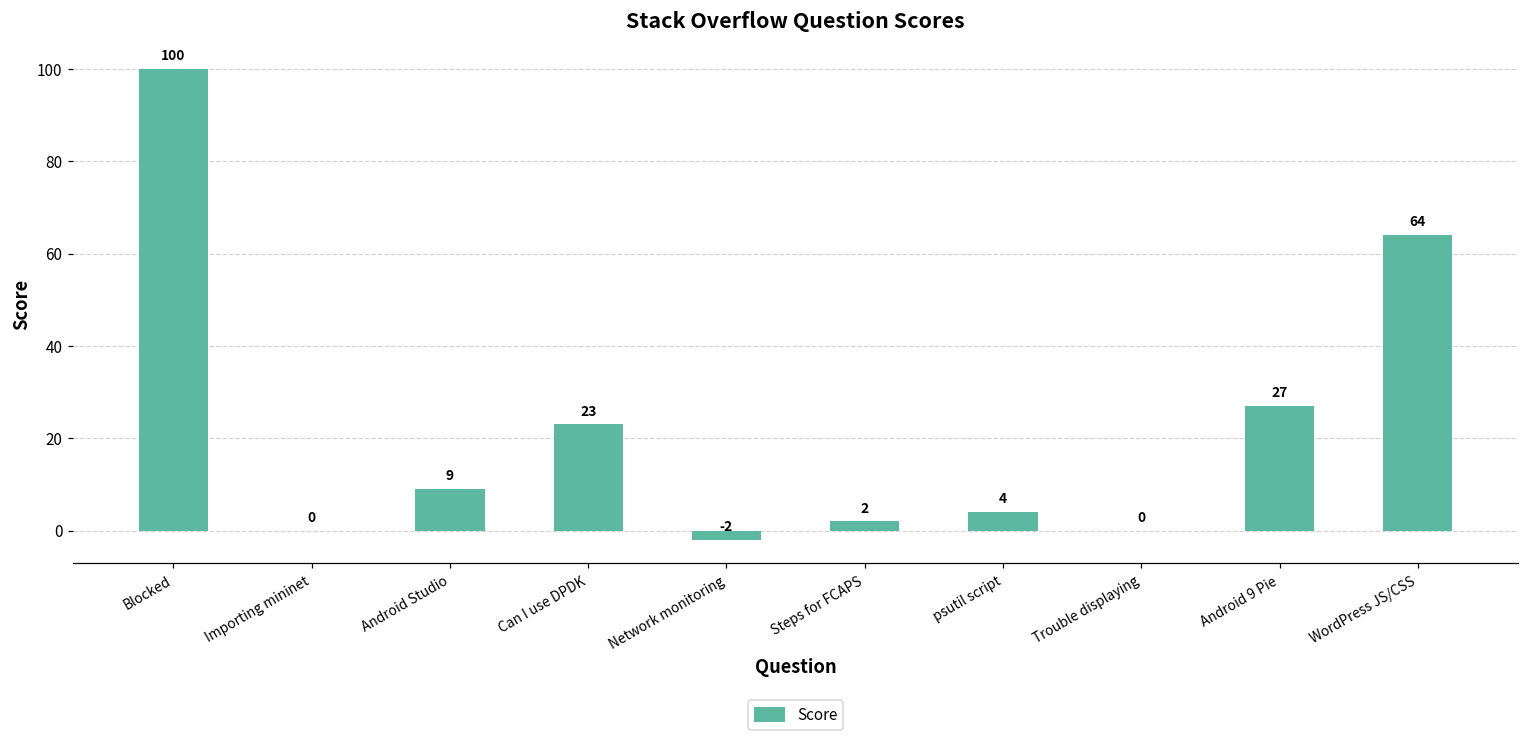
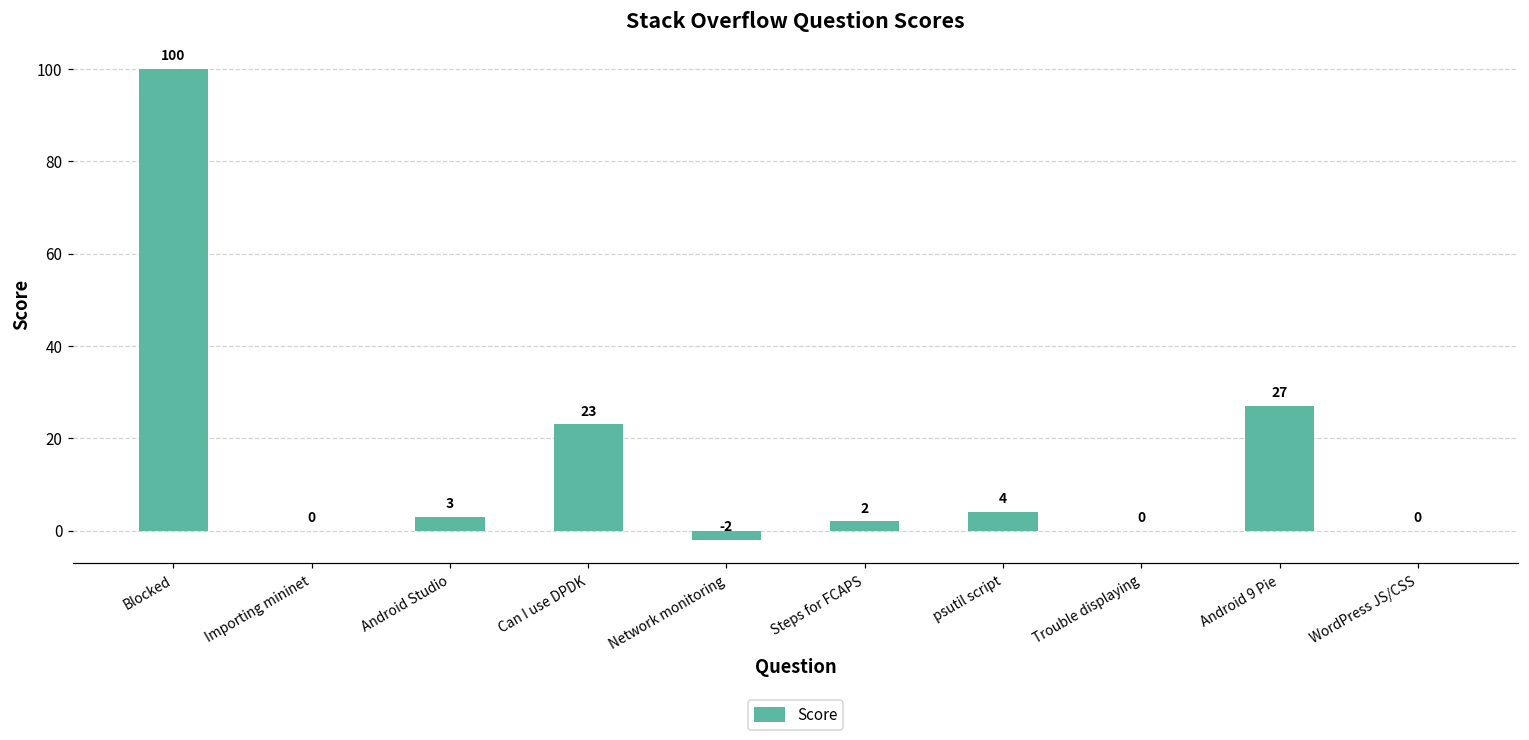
  {
    "Blocked": 100,
    "Importing mininet": 0,
-   "Android Studio": 9,
+   "Android Studio": 3,
    "Can I use DPDK": 23,
    "Network monitoring": -2,
    "Steps for FCAPS": 2,
    "psutil script": 4,
    "Trouble displaying": 0,
    "Android 9 Pie": 27,
-   "WordPress JS/CSS": 64
+   "WordPress JS/CSS": 0
  }
